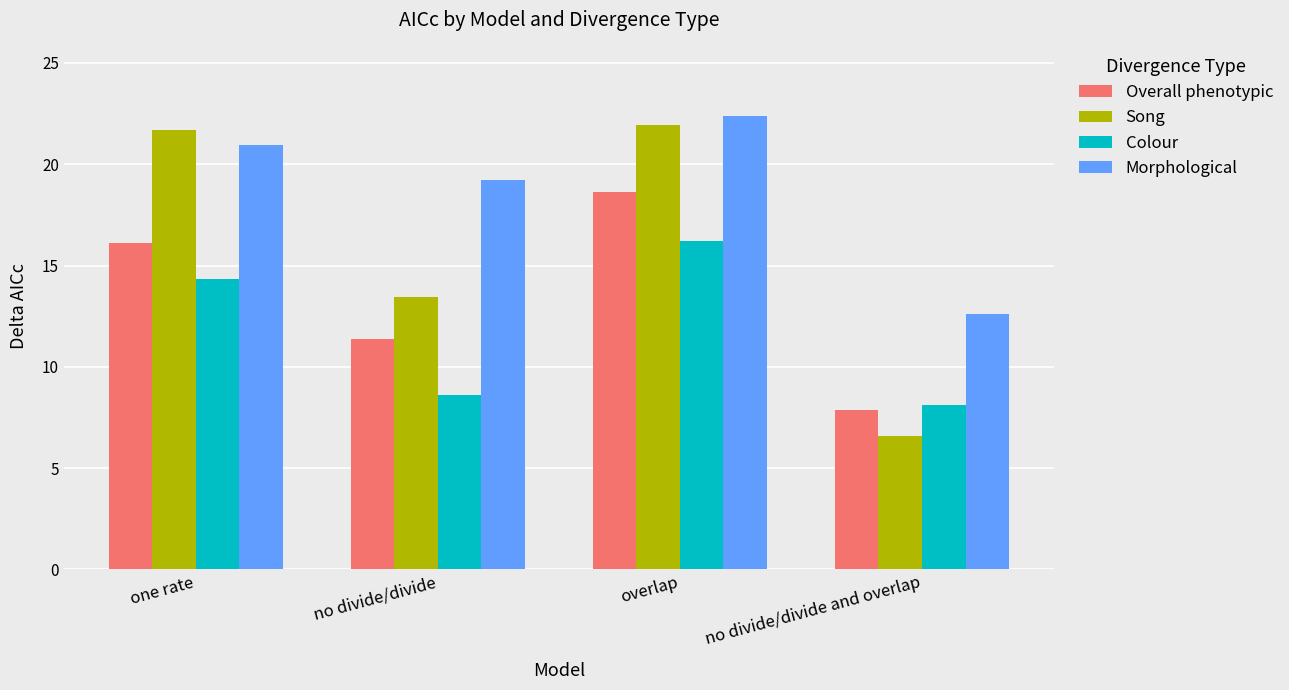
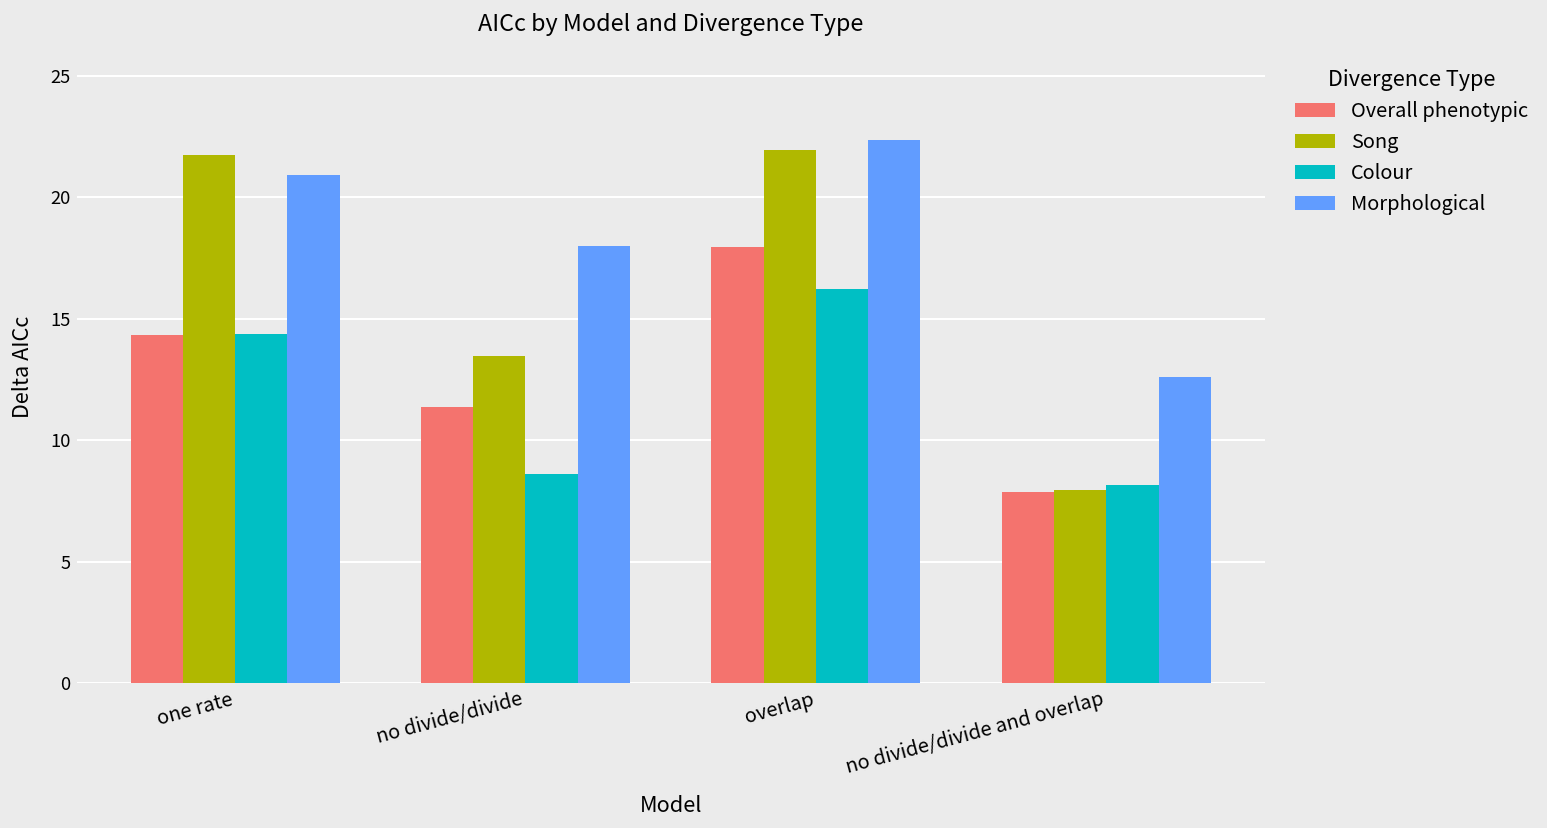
  {
    "Overall phenotypic": {
-     "one rate": 16.1,
+     "one rate": 14.3,
      "no divide/divide": 11.4,
-     "overlap": 18.6,
+     "overlap": 18.0,
      "no divide/divide and overlap": 7.9
    },
    "Song": {
      "one rate": 21.7,
      "no divide/divide": 13.5,
      "overlap": 21.9,
-     "no divide/divide and overlap": 6.6
+     "no divide/divide and overlap": 8.0
    },
    "Colour": {
      "one rate": 14.4,
      "no divide/divide": 8.6,
      "overlap": 16.2,
      "no divide/divide and overlap": 8.1
    },
    "Morphological": {
      "one rate": 20.9,
-     "no divide/divide": 19.2,
+     "no divide/divide": 18.0,
      "overlap": 22.4,
      "no divide/divide and overlap": 12.6
    }
  }
